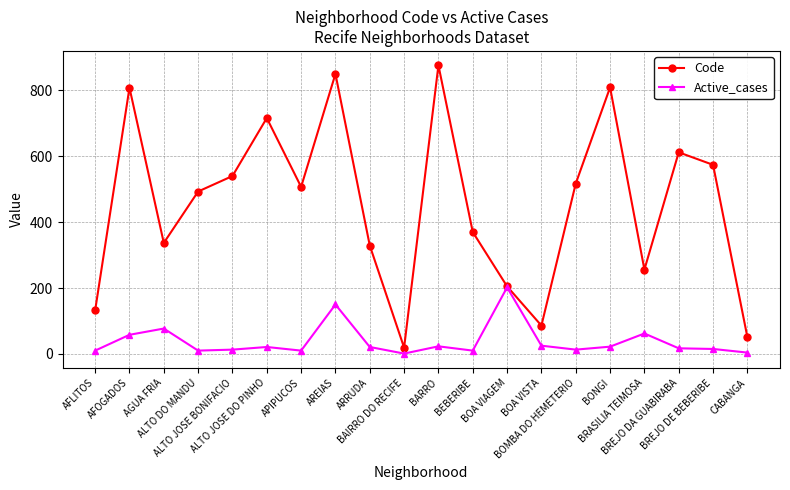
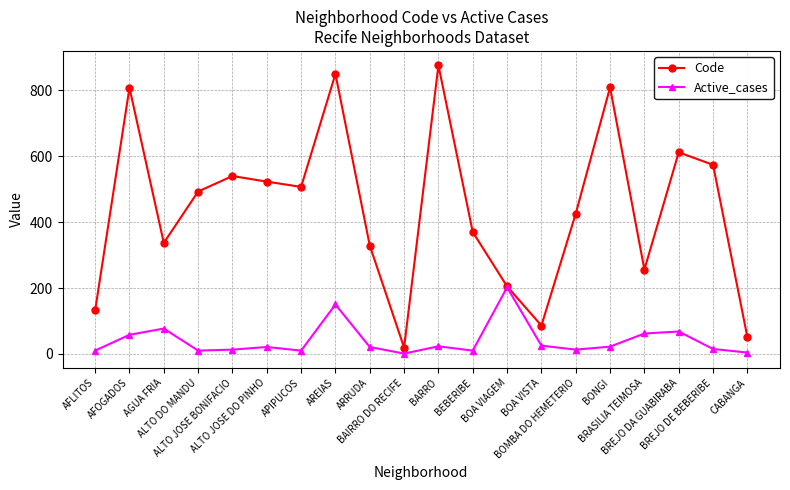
  {
    "Code": {
      "AFLITOS": 130,
      "AFOGADOS": 810,
      "AGUA FRIA": 340,
      "ALTO DO MANDU": 490,
      "ALTO JOSE BONIFACIO": 540,
-     "ALTO JOSE DO PINHO": 720,
+     "ALTO JOSE DO PINHO": 520,
      "APIPUCOS": 510,
      "AREIAS": 850,
      "ARRUDA": 330,
      "BAIRRO DO RECIFE": 20,
      "BARRO": 880,
      "BEBERIBE": 370,
      "BOA VISTA": 90,
-     "BOMBA DO HEMETERIO": 520,
+     "BOMBA DO HEMETERIO": 430,
      "BONGI": 810,
      "BRASILIA TEIMOSA": 260,
      "BREJO DA GUABIRABA": 610,
      "BREJO DE BEBERIBE": 570,
      "CABANGA": 50
    },
    "Active_cases": {
      "AFLITOS": 10,
      "AFOGADOS": 60,
      "AGUA FRIA": 80,
      "ALTO DO MANDU": 10,
      "ALTO JOSE BONIFACIO": 10,
      "ALTO JOSE DO PINHO": 20,
      "APIPUCOS": 10,
      "AREIAS": 150,
      "ARRUDA": 20,
      "BAIRRO DO RECIFE": 0,
      "BARRO": 20,
      "BEBERIBE": 10,
      "BOA VISTA": 30,
      "BOMBA DO HEMETERIO": 10,
      "BONGI": 20,
      "BRASILIA TEIMOSA": 60,
-     "BREJO DA GUABIRABA": 20,
+     "BREJO DA GUABIRABA": 70,
      "BREJO DE BEBERIBE": 20,
      "CABANGA": 0
    }
  }
